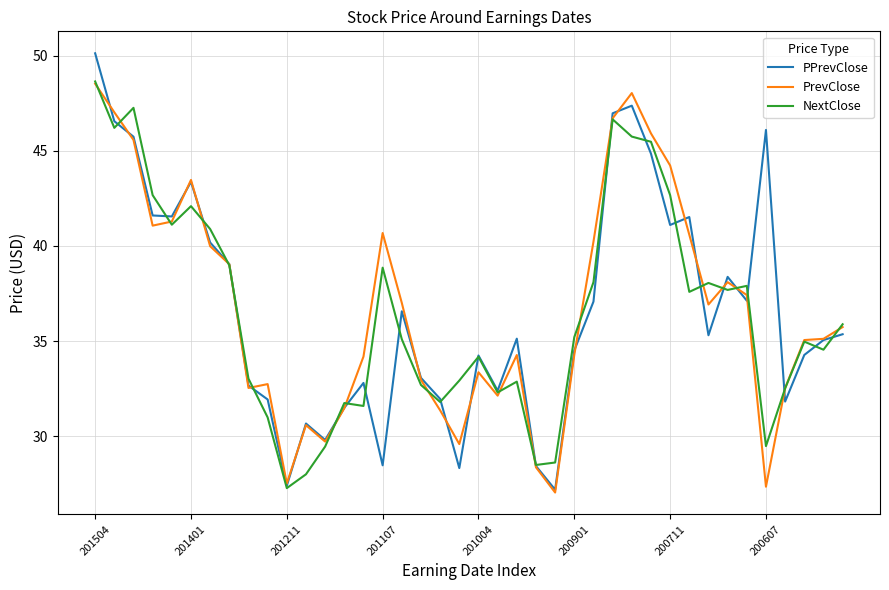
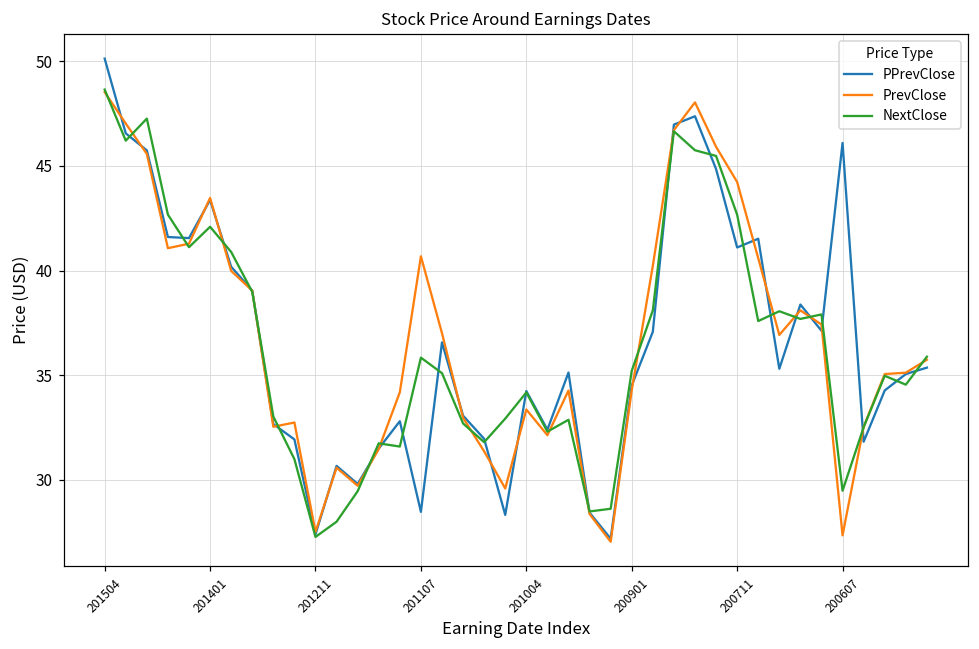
  {
    "PPrevClose": {
      "201504": 50.1,
      "201107": 28.5,
      "200901": 34.5,
      "200711": 41.1,
      "200607": 46.1
    },
    "PrevClose": {
      "201107": 40.7,
      "201004": 33.4,
      "200901": 34.3,
      "200711": 44.2,
      "200607": 27.3
    },
    "NextClose": {
      "201401": 42.1,
-     "201107": 38.9,
+     "201107": 35.8,
      "200901": 35.2,
      "200711": 42.7,
      "200607": 29.5
    }
  }
